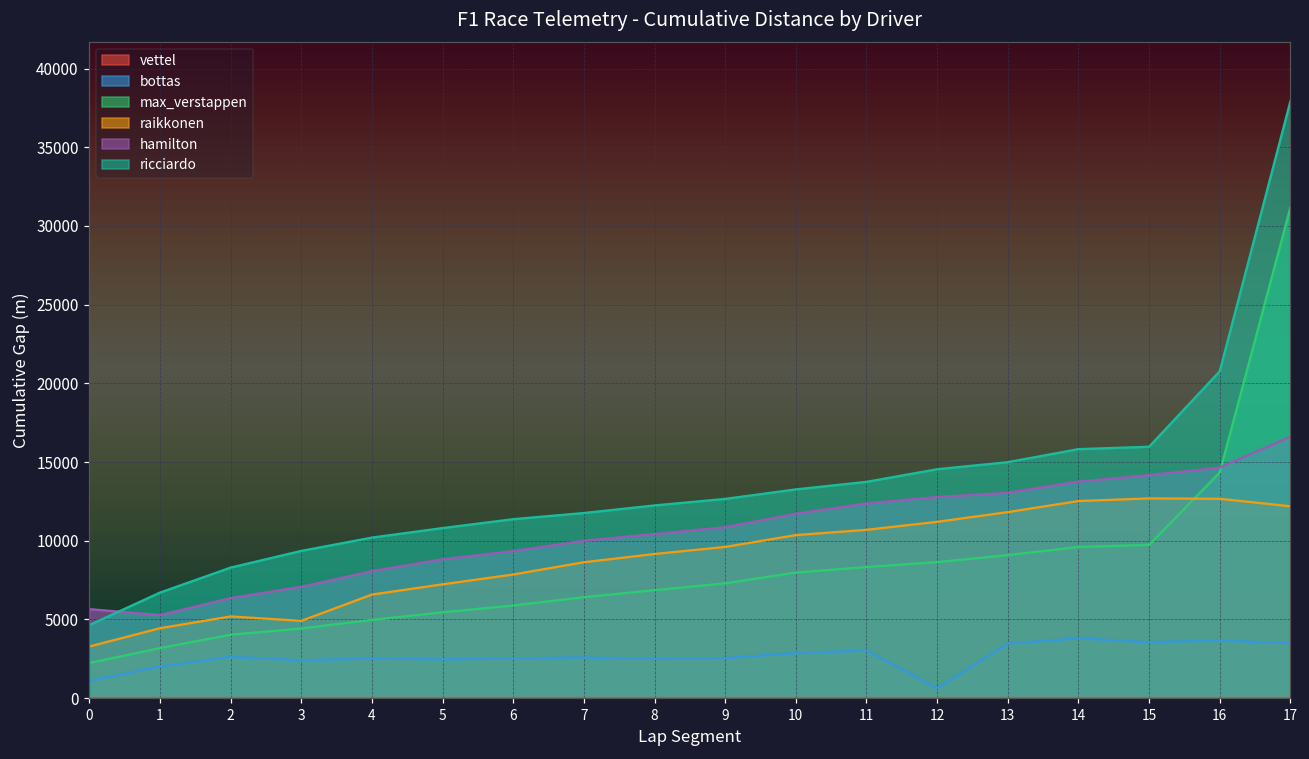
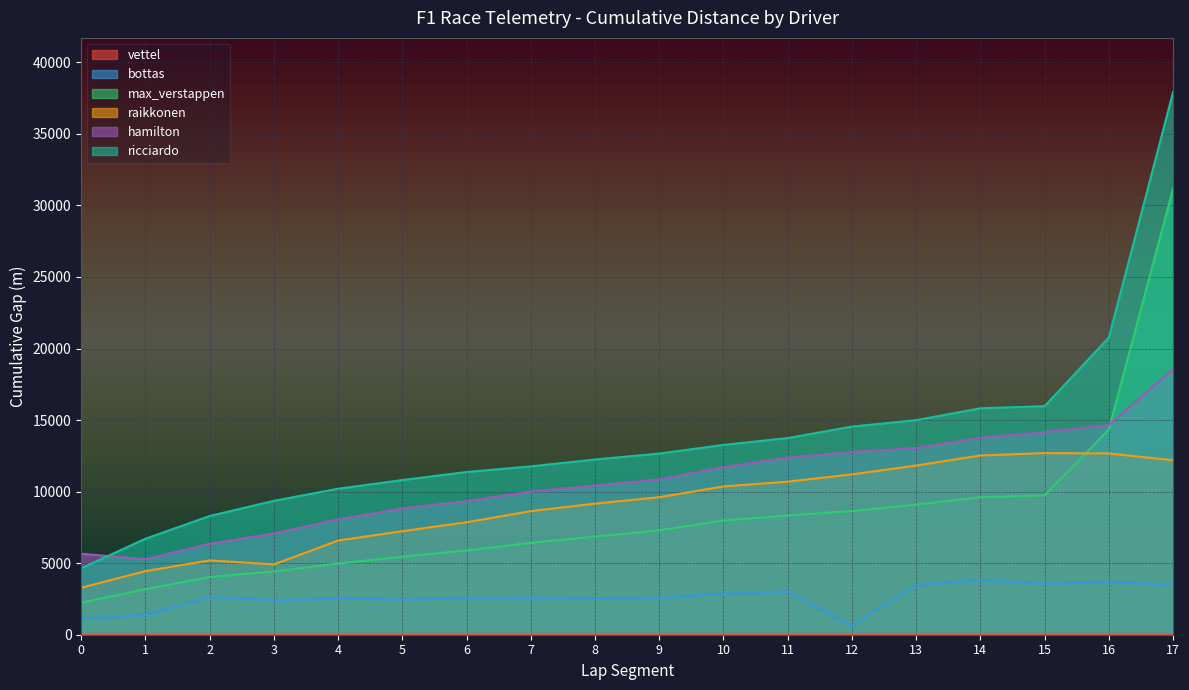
  {
    "vettel": {
      "0": 0,
      "1": 0,
      "2": 0,
      "3": 0,
      "4": 0,
      "5": 0,
      "6": 0,
      "7": 0,
      "8": 0,
      "9": 0,
      "10": 0,
      "11": 0,
      "12": 0,
      "13": 0,
      "14": 0,
      "15": 0,
      "16": 0,
      "17": 0
    },
    "bottas": {
      "0": 1100,
-     "1": 2000,
+     "1": 1400,
      "2": 2600,
      "3": 2400,
      "4": 2500,
      "5": 2500,
      "6": 2500,
      "7": 2600,
      "8": 2500,
      "9": 2500,
      "10": 2900,
      "11": 3000,
      "12": 600,
      "13": 3500,
      "14": 3800,
      "15": 3600,
      "16": 3700,
      "17": 3500
    },
    "raikkonen": {
      "0": 3300,
      "1": 4400,
      "2": 5200,
      "3": 4900,
      "4": 6600,
      "5": 7200,
      "6": 7900,
      "7": 8600,
      "8": 9200,
      "9": 9600,
      "10": 10400,
      "11": 10700,
      "12": 11200,
      "13": 11800,
      "14": 12500,
      "15": 12700,
      "16": 12700,
      "17": 12200
    },
    "hamilton": {
      "0": 5700,
      "1": 5300,
      "2": 6400,
      "3": 7100,
      "4": 8100,
      "5": 8800,
      "6": 9300,
      "7": 10000,
      "8": 10400,
      "9": 10900,
      "10": 11700,
      "11": 12400,
      "12": 12800,
      "13": 13100,
      "14": 13800,
      "15": 14200,
      "16": 14700,
-     "17": 16600
+     "17": 18600
    }
  }
